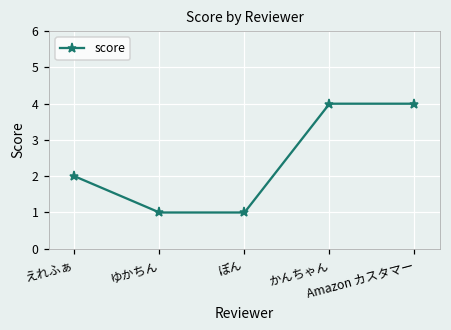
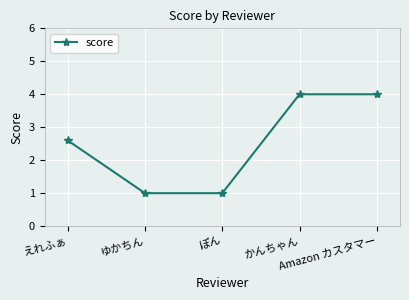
  {
-   "えれふぁ": 2.0,
+   "えれふぁ": 2.6,
    "ゆかちん": 1.0,
    "ぽん": 1.0,
    "かんちゃん": 4.0,
    "Amazon カスタマー": 4.0
  }
